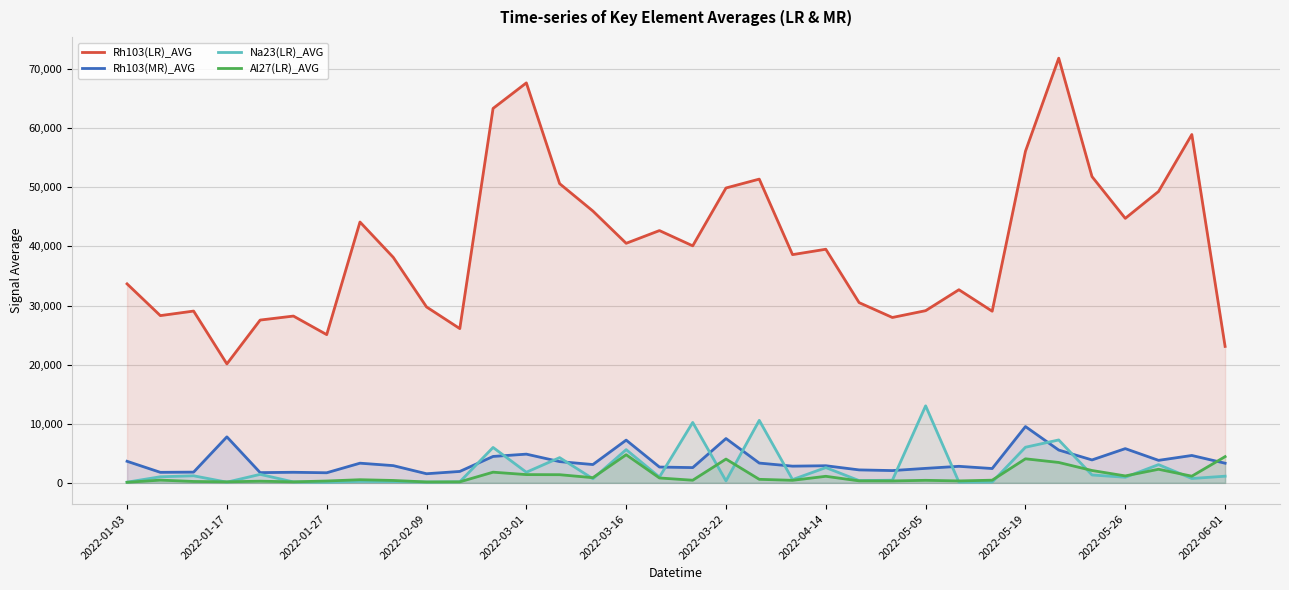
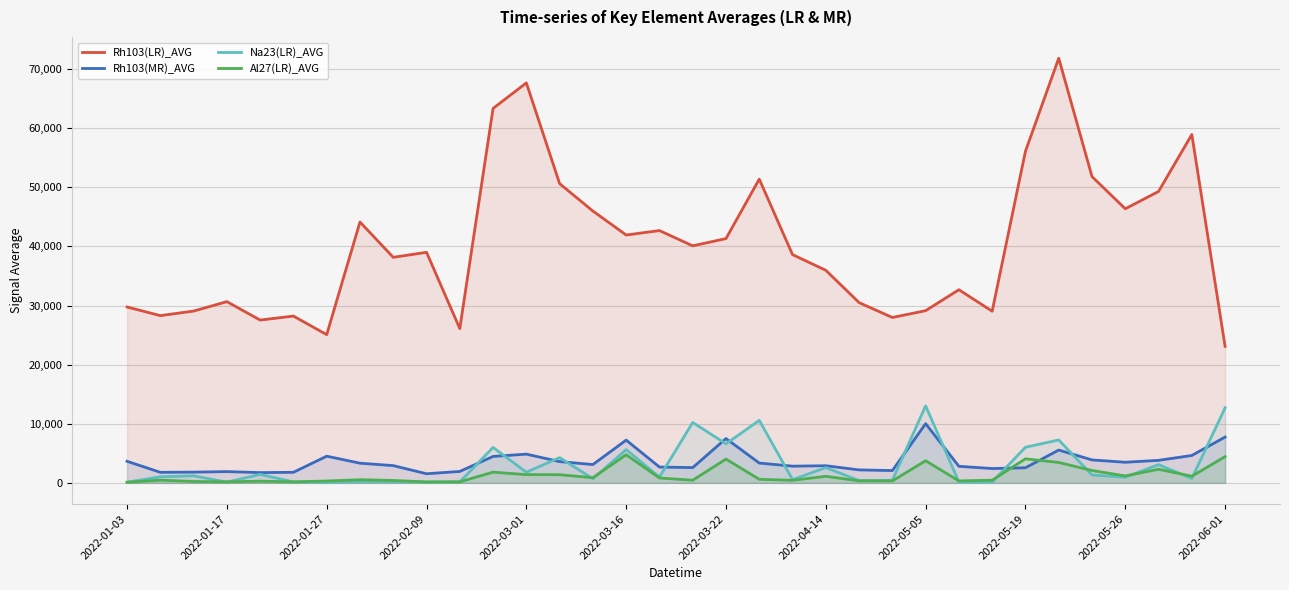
  {
    "Rh103(LR)_AVG": {
-     "2022-01-03": "34,000",
-     "2022-01-17": "20,000",
+     "2022-01-03": "30,000",
+     "2022-01-17": "31,000",
      "2022-01-27": "25,000",
-     "2022-02-09": "30,000",
+     "2022-02-09": "39,000",
      "2022-03-01": "68,000",
-     "2022-03-16": "41,000",
-     "2022-03-22": "50,000",
-     "2022-04-14": "40,000",
+     "2022-03-16": "42,000",
+     "2022-03-22": "41,000",
+     "2022-04-14": "36,000",
      "2022-05-05": "29,000",
      "2022-05-19": "56,000",
-     "2022-05-26": "45,000",
+     "2022-05-26": "46,000",
      "2022-06-01": "23,000"
    },
    "Rh103(MR)_AVG": {
      "2022-01-03": "4,000",
-     "2022-01-17": "8,000",
-     "2022-01-27": "2,000",
+     "2022-01-17": "2,000",
+     "2022-01-27": "5,000",
      "2022-02-09": "2,000",
      "2022-03-01": "5,000",
      "2022-03-16": "7,000",
      "2022-03-22": "7,000",
-     "2022-05-05": "2,000",
-     "2022-05-19": "10,000",
-     "2022-05-26": "6,000",
-     "2022-06-01": "3,000"
+     "2022-05-05": "10,000",
+     "2022-05-19": "3,000",
+     "2022-05-26": "3,000",
+     "2022-06-01": "8,000"
    },
    "Na23(LR)_AVG": {
      "2022-03-16": "6,000",
-     "2022-03-22": "0",
+     "2022-03-22": "7,000",
      "2022-05-05": "13,000",
      "2022-05-19": "6,000",
-     "2022-06-01": "1,000"
+     "2022-06-01": "13,000"
    },
    "Al27(LR)_AVG": {
      "2022-03-16": "5,000",
      "2022-03-22": "4,000",
      "2022-04-14": "1,000",
-     "2022-05-05": "0",
+     "2022-05-05": "4,000",
      "2022-05-19": "4,000",
      "2022-06-01": "4,000"
    }
  }
